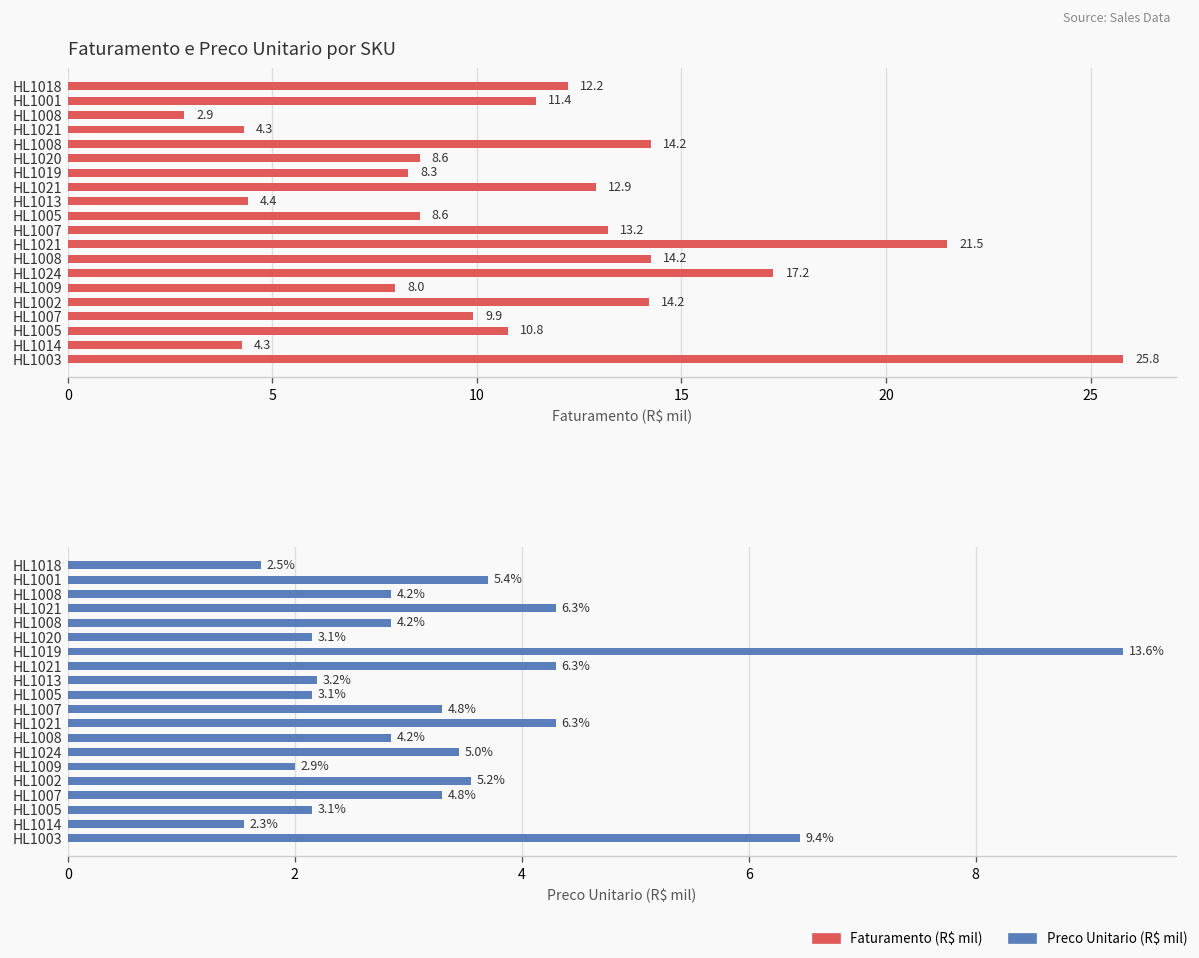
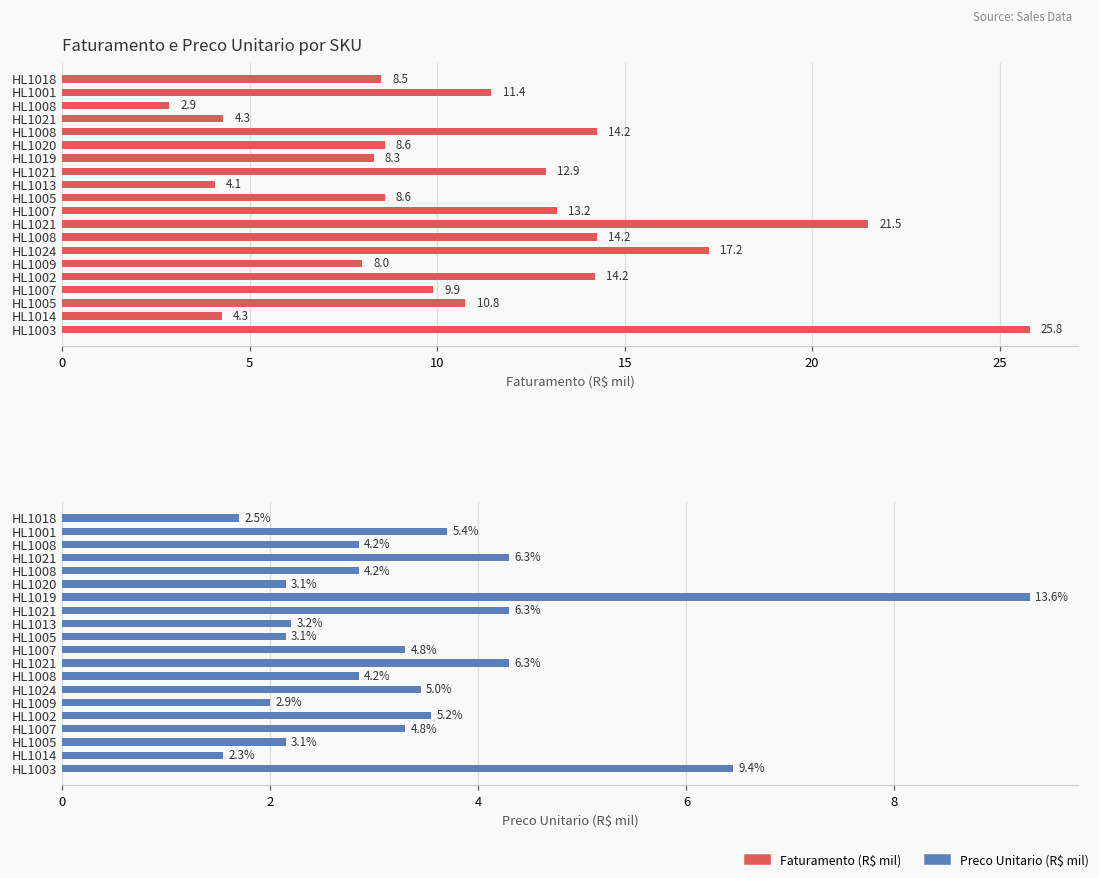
  {
    "Faturamento e Preco Unitario por SKU": {
-     "HL1018": 12.2,
+     "HL1018": 8.5,
      "HL1001": 11.4,
      "HL1020": 8.6,
      "HL1019": 8.3,
-     "HL1013": 4.4,
+     "HL1013": 4.1,
      "HL1024": 17.2,
      "HL1009": 8.0,
      "HL1002": 14.2,
      "HL1014": 4.3,
      "HL1003": 25.8
    }
  }
